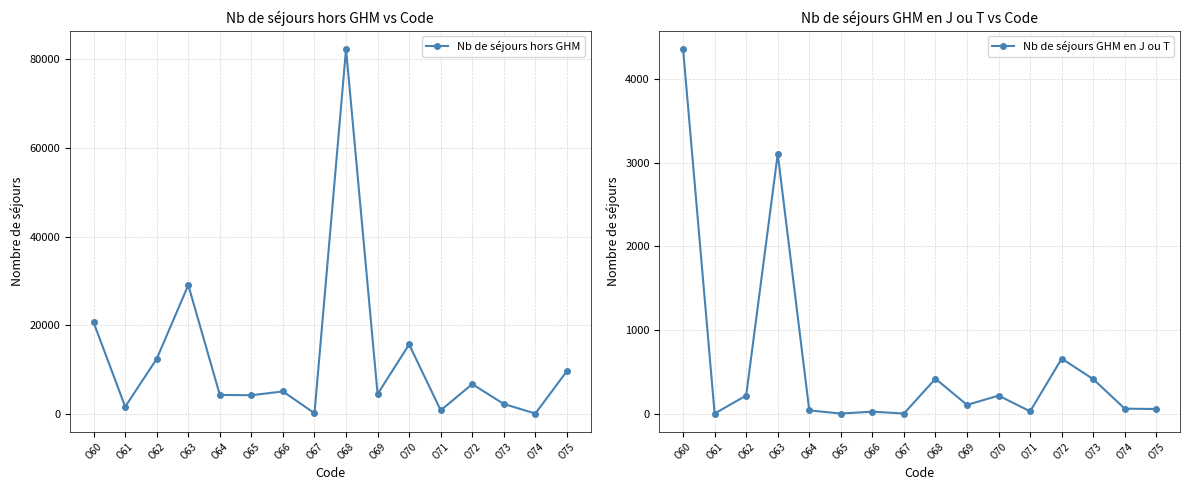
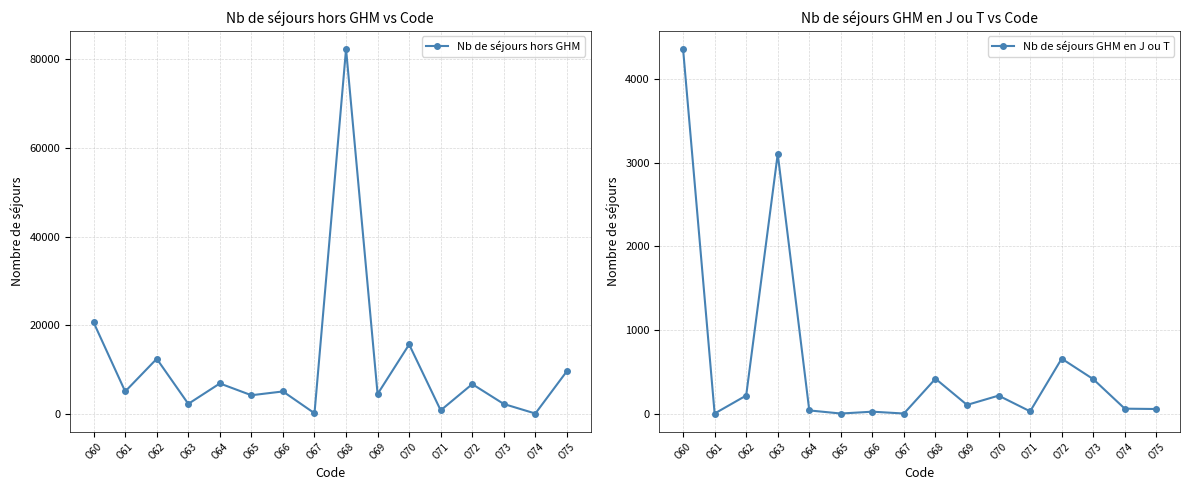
  {
    "Nb de séjours hors GHM vs Code": {
      "O60": 21000,
-     "O61": 2000,
+     "O61": 5000,
      "O62": 12000,
-     "O63": 29000,
-     "O64": 4000,
+     "O63": 2000,
+     "O64": 7000,
      "O65": 4000,
      "O66": 5000,
      "O67": 0,
      "O68": 82000,
      "O69": 4000,
      "O70": 16000,
      "O71": 1000,
      "O72": 7000,
      "O73": 2000,
      "O74": 0,
      "O75": 10000
    },
    "Nb de séjours GHM en J ou T vs Code": {
      "O60": 4400,
      "O61": 0,
      "O62": 200,
      "O63": 3100,
      "O64": 0,
      "O65": 0,
      "O66": 0,
      "O67": 0,
      "O68": 400,
      "O69": 100,
      "O70": 200,
      "O71": 0,
      "O72": 700,
      "O73": 400,
      "O74": 100,
      "O75": 100
    }
  }
